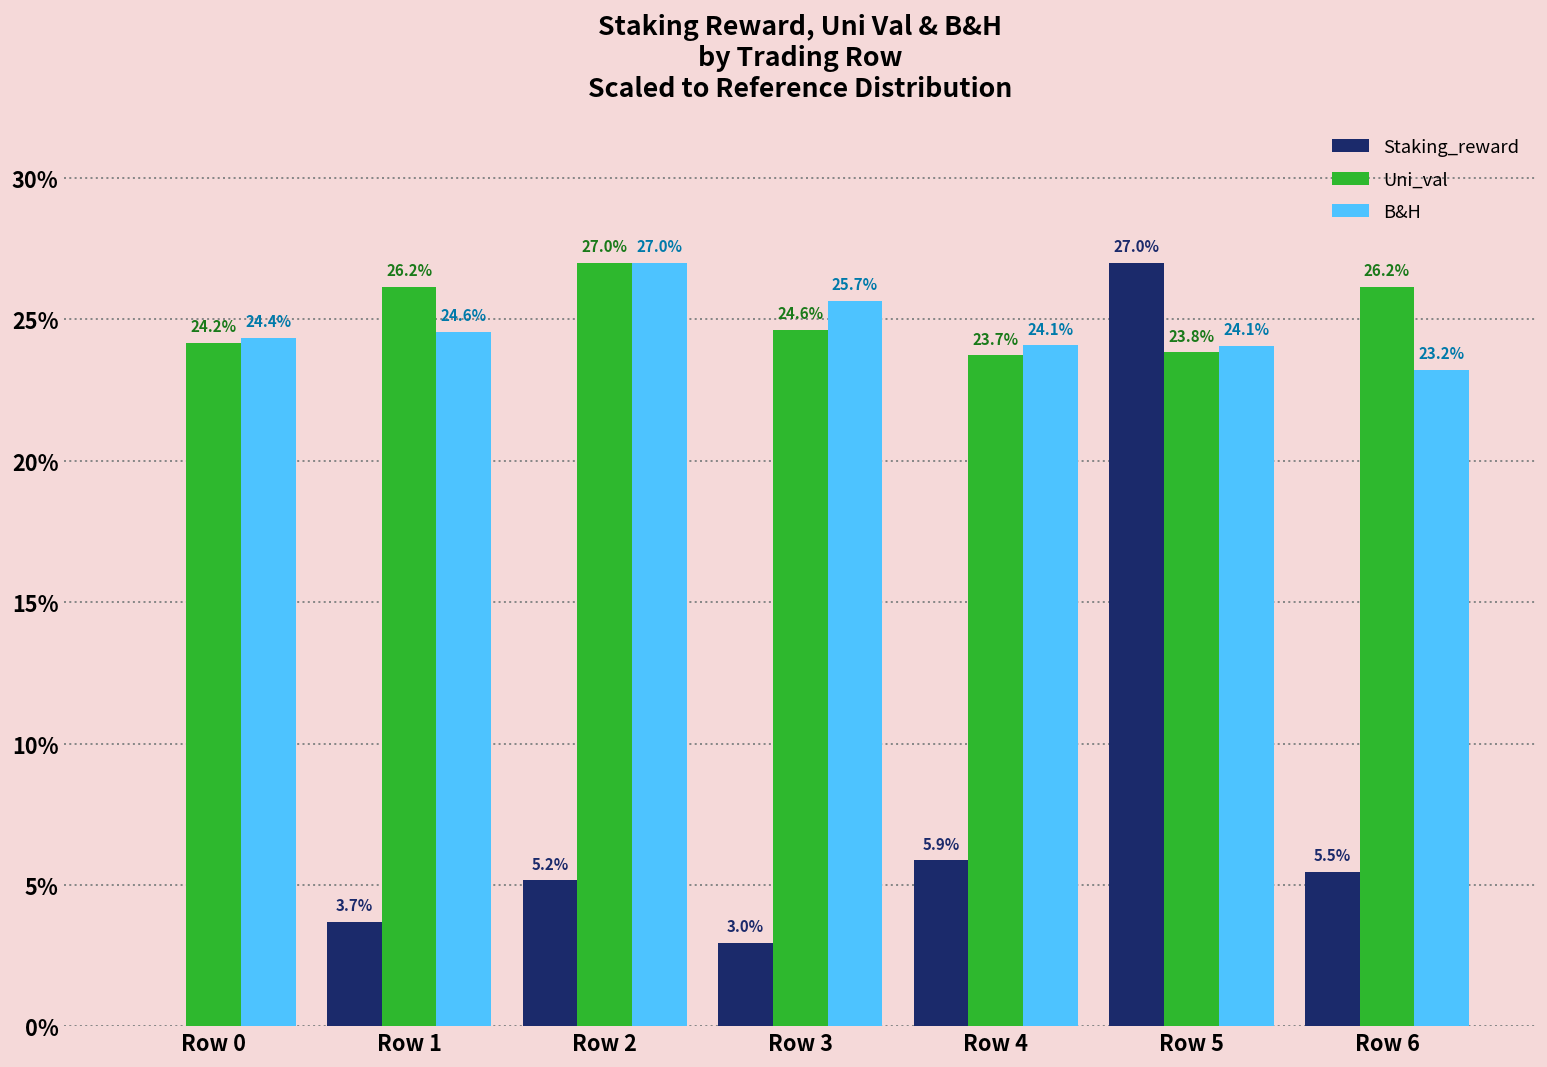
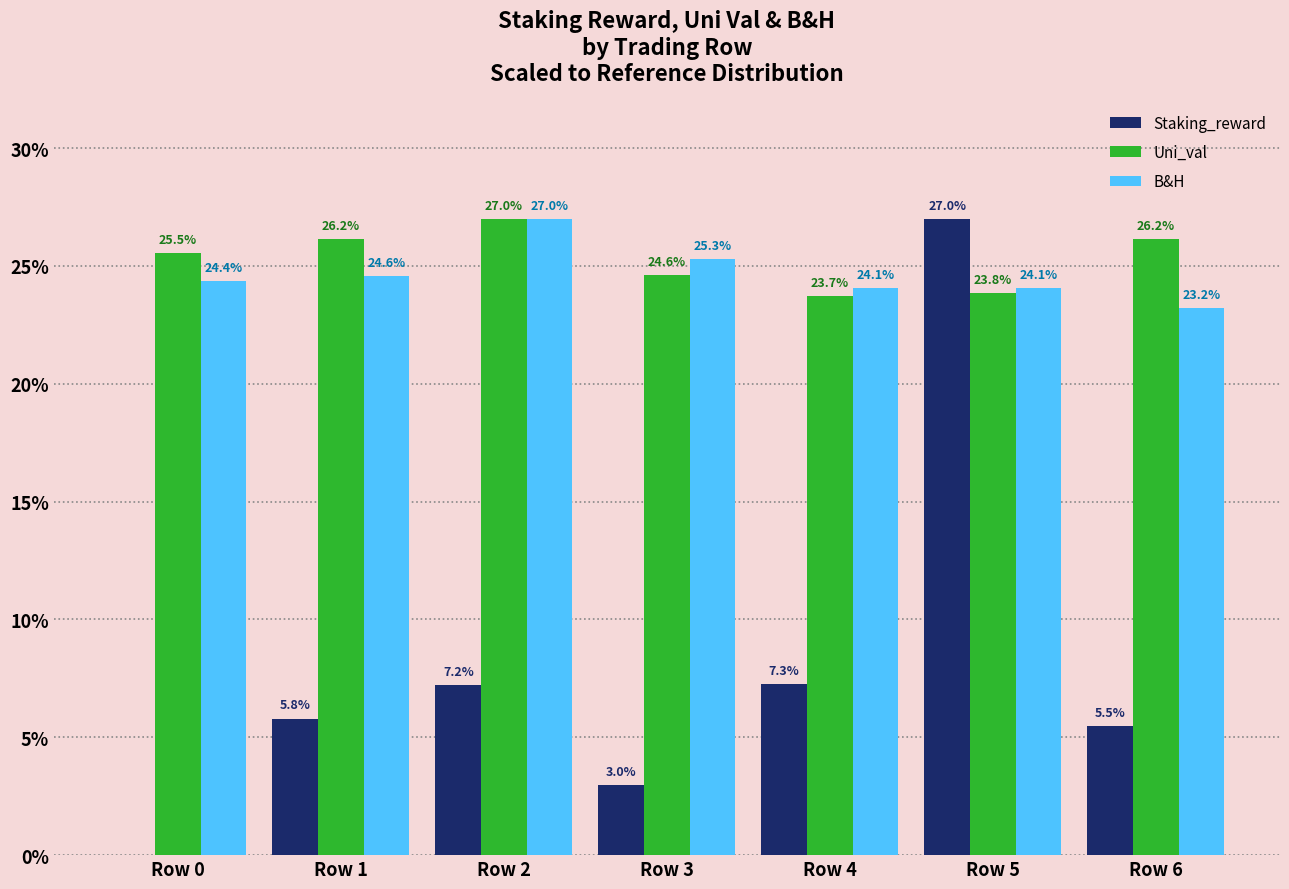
  {
    "Staking_reward": {
-     "Row 1": "3.7%",
-     "Row 2": "5.2%",
+     "Row 1": "5.8%",
+     "Row 2": "7.2%",
      "Row 3": "3.0%",
-     "Row 4": "5.9%",
+     "Row 4": "7.3%",
      "Row 5": "27.0%",
      "Row 6": "5.5%"
    },
    "Uni_val": {
-     "Row 0": "24.2%",
+     "Row 0": "25.5%",
      "Row 1": "26.2%",
      "Row 2": "27.0%",
      "Row 3": "24.6%",
      "Row 4": "23.7%",
      "Row 5": "23.8%",
      "Row 6": "26.2%"
    },
    "B&H": {
      "Row 0": "24.4%",
      "Row 1": "24.6%",
      "Row 2": "27.0%",
-     "Row 3": "25.7%",
+     "Row 3": "25.3%",
      "Row 4": "24.1%",
      "Row 5": "24.1%",
      "Row 6": "23.2%"
    }
  }
